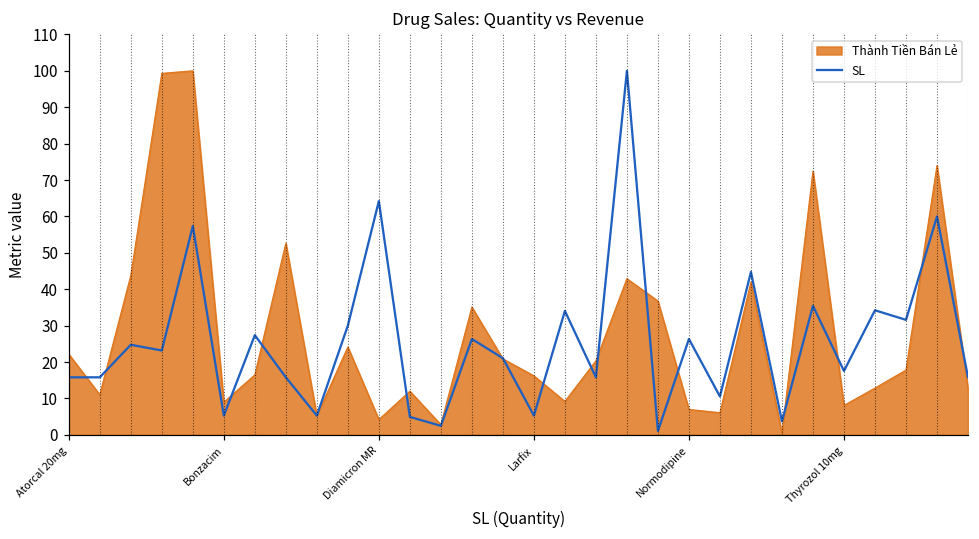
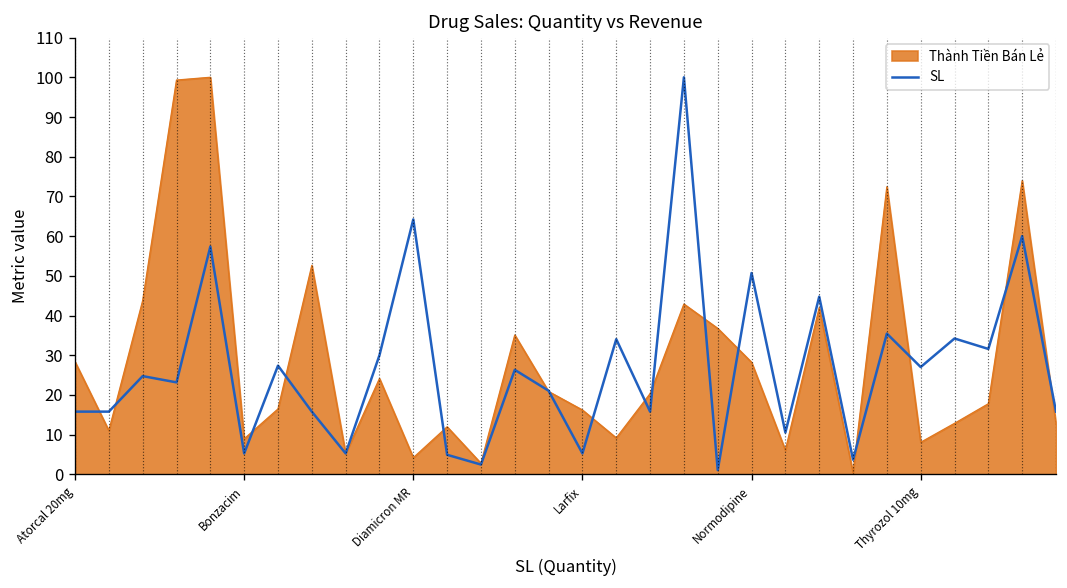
  {
    "Thành Tiền Bán Lẻ": {
-     "Atorcal 20mg": 22,
+     "Atorcal 20mg": 28,
      "Bonzacim": 9,
      "Diamicron MR": 4,
      "Larfix": 16,
-     "Normodipine": 7,
+     "Normodipine": 28,
      "Thyrozol 10mg": 8
    },
    "SL": {
      "Atorcal 20mg": 16,
      "Bonzacim": 5,
      "Diamicron MR": 64,
      "Larfix": 5,
-     "Normodipine": 26,
-     "Thyrozol 10mg": 18
+     "Normodipine": 51,
+     "Thyrozol 10mg": 27
    }
  }
